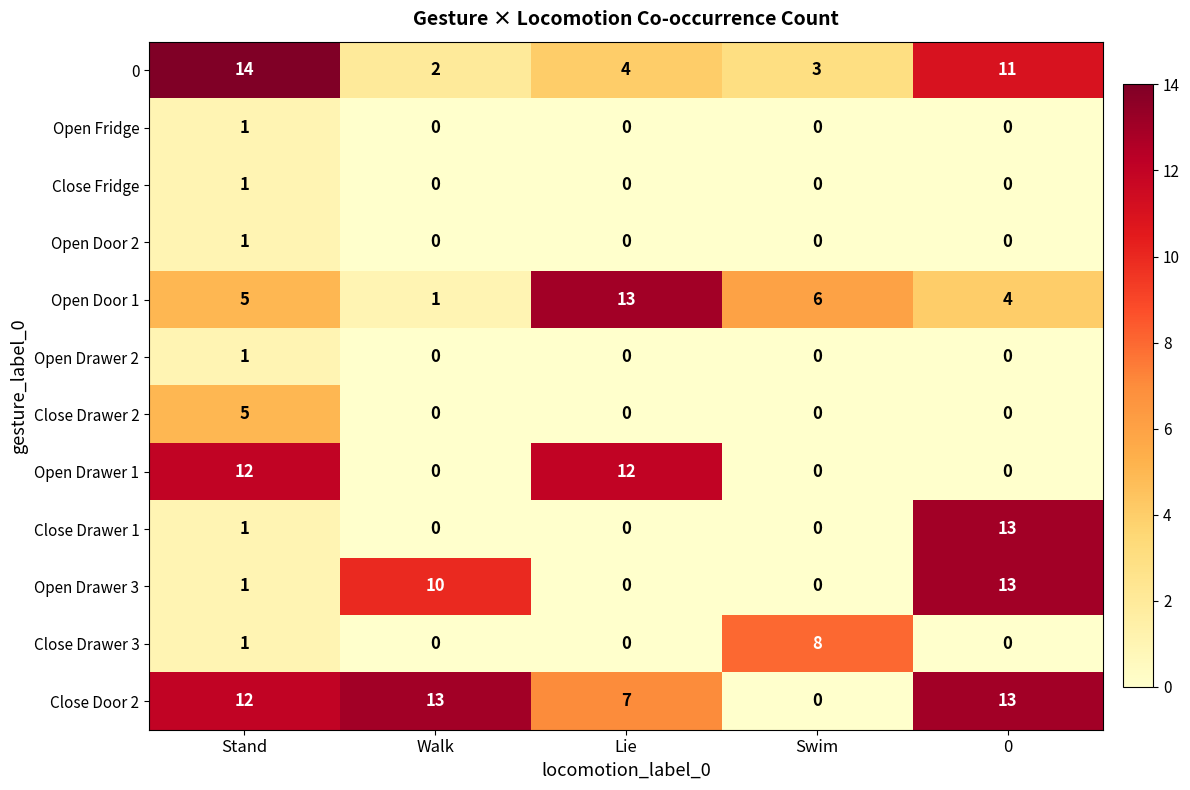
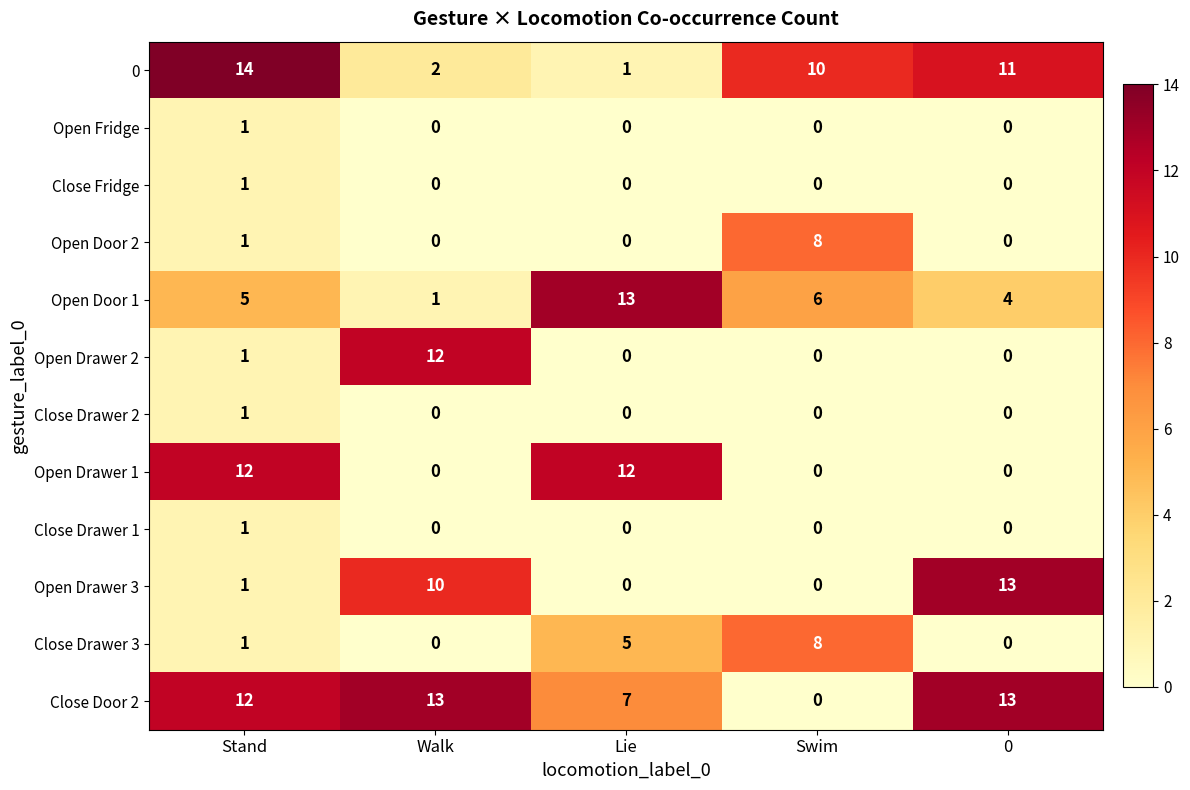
  {
    "0": {
      "Stand": 14,
      "Walk": 2,
-     "Lie": 4,
-     "Swim": 3,
+     "Lie": 1,
+     "Swim": 10,
      "0": 11
    },
    "Open Fridge": {
      "Stand": 1,
      "Walk": 0,
      "Lie": 0,
      "Swim": 0,
      "0": 0
    },
    "Close Fridge": {
      "Stand": 1,
      "Walk": 0,
      "Lie": 0,
      "Swim": 0,
      "0": 0
    },
    "Open Door 2": {
      "Stand": 1,
      "Walk": 0,
      "Lie": 0,
-     "Swim": 0,
+     "Swim": 8,
      "0": 0
    },
    "Open Door 1": {
      "Stand": 5,
      "Walk": 1,
      "Lie": 13,
      "Swim": 6,
      "0": 4
    },
    "Open Drawer 2": {
      "Stand": 1,
-     "Walk": 0,
+     "Walk": 12,
      "Lie": 0,
      "Swim": 0,
      "0": 0
    },
    "Close Drawer 2": {
-     "Stand": 5,
+     "Stand": 1,
      "Walk": 0,
      "Lie": 0,
      "Swim": 0,
      "0": 0
    },
    "Open Drawer 1": {
      "Stand": 12,
      "Walk": 0,
      "Lie": 12,
      "Swim": 0,
      "0": 0
    },
    "Close Drawer 1": {
      "Stand": 1,
      "Walk": 0,
      "Lie": 0,
      "Swim": 0,
-     "0": 13
+     "0": 0
    },
    "Open Drawer 3": {
      "Stand": 1,
      "Walk": 10,
      "Lie": 0,
      "Swim": 0,
      "0": 13
    },
    "Close Drawer 3": {
      "Stand": 1,
      "Walk": 0,
-     "Lie": 0,
+     "Lie": 5,
      "Swim": 8,
      "0": 0
    },
    "Close Door 2": {
      "Stand": 12,
      "Walk": 13,
      "Lie": 7,
      "Swim": 0,
      "0": 13
    }
  }
